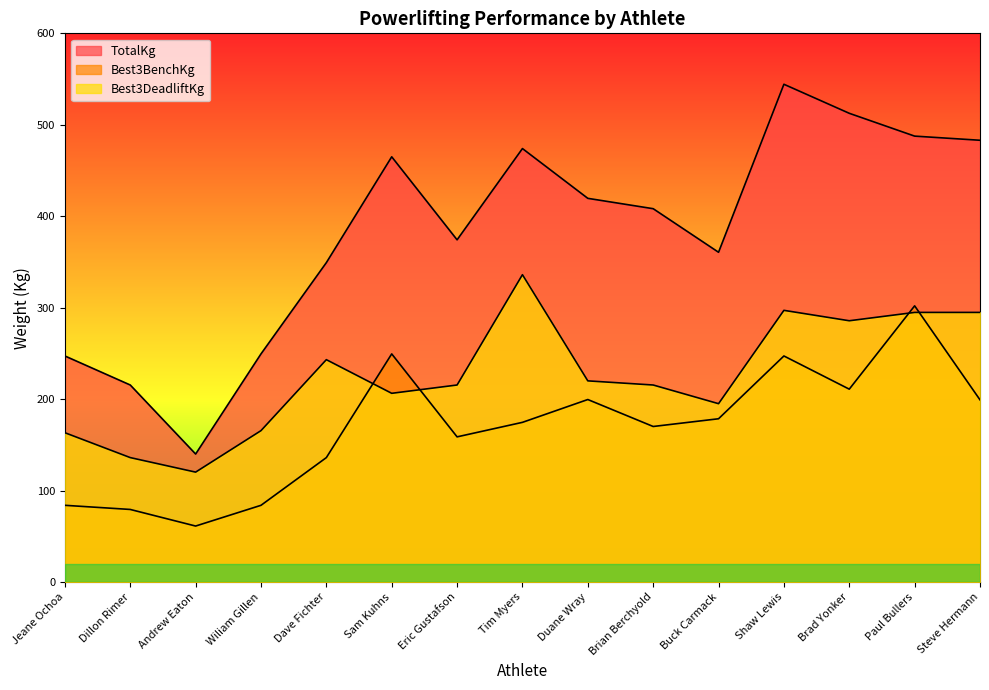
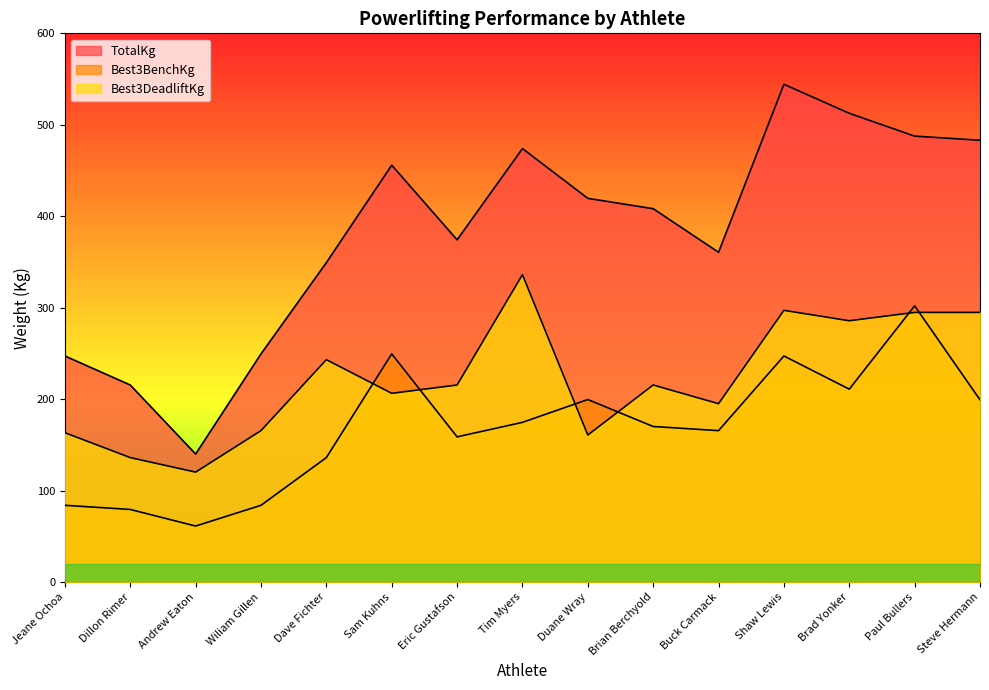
  {
    "TotalKg": {
      "Jeane Ochoa": 250,
      "Dillon Rimer": 220,
      "Andrew Eaton": 140,
      "Wiliam Gillen": 250,
      "Dave Fichter": 350,
-     "Sam Kuhns": 465,
+     "Sam Kuhns": 456,
      "Eric Gustafson": 370,
      "Tim Myers": 470,
      "Duane Wray": 420,
      "Brian Berchyold": 410,
      "Buck Carmack": 360,
      "Shaw Lewis": 540,
      "Brad Yonker": 510,
      "Paul Bullers": 490,
      "Steve Hermann": 480
    },
    "Best3BenchKg": {
      "Jeane Ochoa": 80,
      "Dillon Rimer": 80,
      "Andrew Eaton": 60,
      "Wiliam Gillen": 80,
      "Dave Fichter": 140,
      "Sam Kuhns": 250,
      "Eric Gustafson": 160,
      "Tim Myers": 170,
      "Duane Wray": 200,
      "Brian Berchyold": 170,
-     "Buck Carmack": 180,
+     "Buck Carmack": 170,
      "Shaw Lewis": 250,
      "Brad Yonker": 210,
      "Paul Bullers": 300,
      "Steve Hermann": 200
    },
    "Best3DeadliftKg": {
      "Jeane Ochoa": 160,
      "Dillon Rimer": 140,
      "Andrew Eaton": 120,
      "Wiliam Gillen": 170,
      "Dave Fichter": 240,
      "Sam Kuhns": 210,
      "Eric Gustafson": 220,
      "Tim Myers": 340,
-     "Duane Wray": 220,
+     "Duane Wray": 160,
      "Brian Berchyold": 220,
      "Buck Carmack": 200,
      "Shaw Lewis": 300,
      "Brad Yonker": 290,
      "Paul Bullers": 290,
      "Steve Hermann": 290
    }
  }
